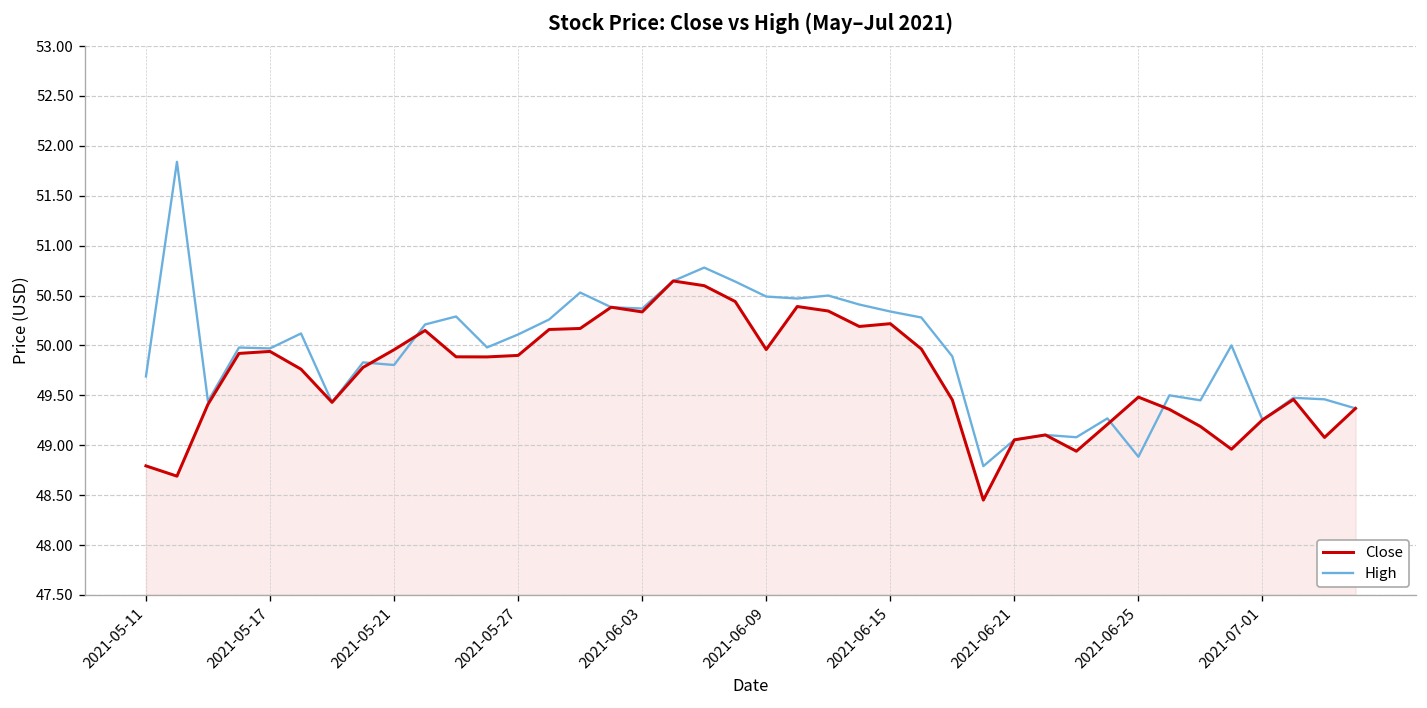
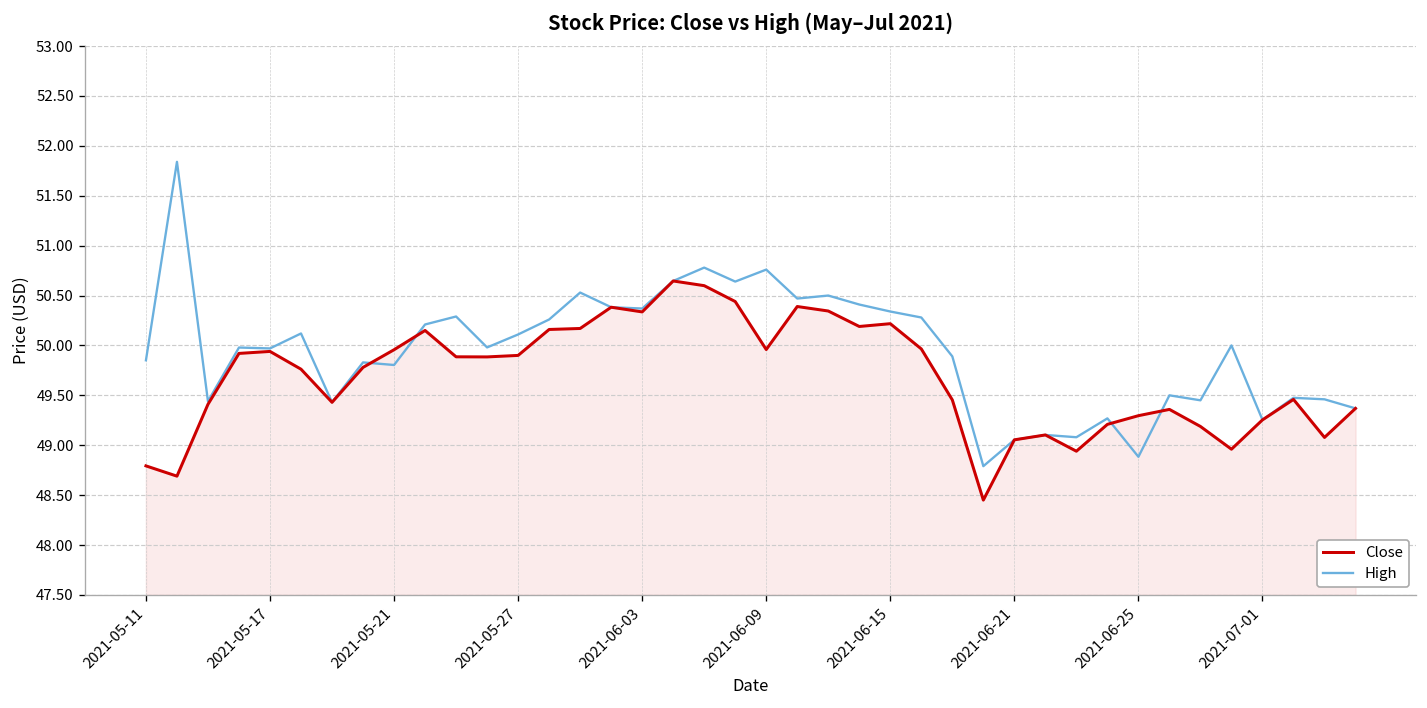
  {
    "Close": {
      "2021-05-11": 48.8,
      "2021-05-21": 50.0,
      "2021-05-27": 49.9,
      "2021-06-03": 50.3,
      "2021-06-09": 50.0,
      "2021-06-15": 50.2,
-     "2021-06-25": 49.5
+     "2021-06-25": 49.3
    },
    "High": {
-     "2021-05-11": 49.7,
+     "2021-05-11": 49.9,
      "2021-05-21": 49.8,
      "2021-05-27": 50.1,
      "2021-06-03": 50.4,
-     "2021-06-09": 50.5,
+     "2021-06-09": 50.8,
      "2021-06-15": 50.3,
      "2021-06-25": 48.9
    }
  }
